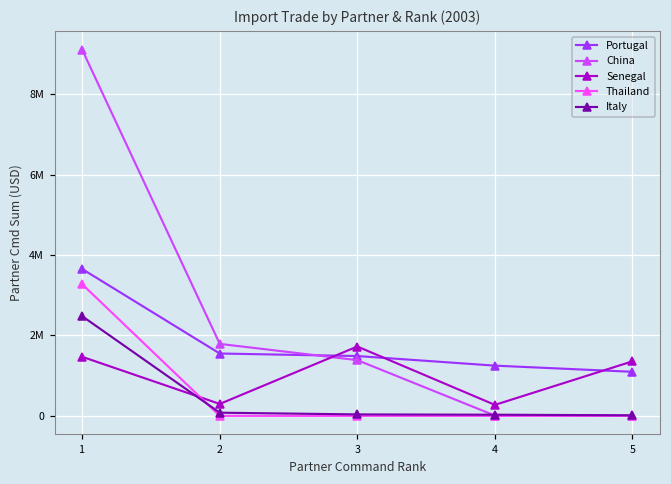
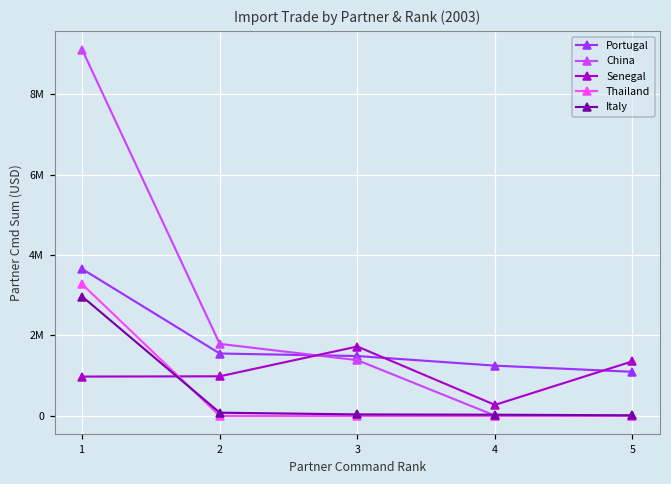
  {
    "Senegal": {
-     "1": 1500000,
-     "2": 300000,
+     "1": 1000000,
+     "2": 1000000,
      "3": 1700000,
      "4": 300000,
      "5": 1400000
    },
    "Italy": {
-     "1": 2500000,
+     "1": 3000000,
      "2": 100000
    }
  }
